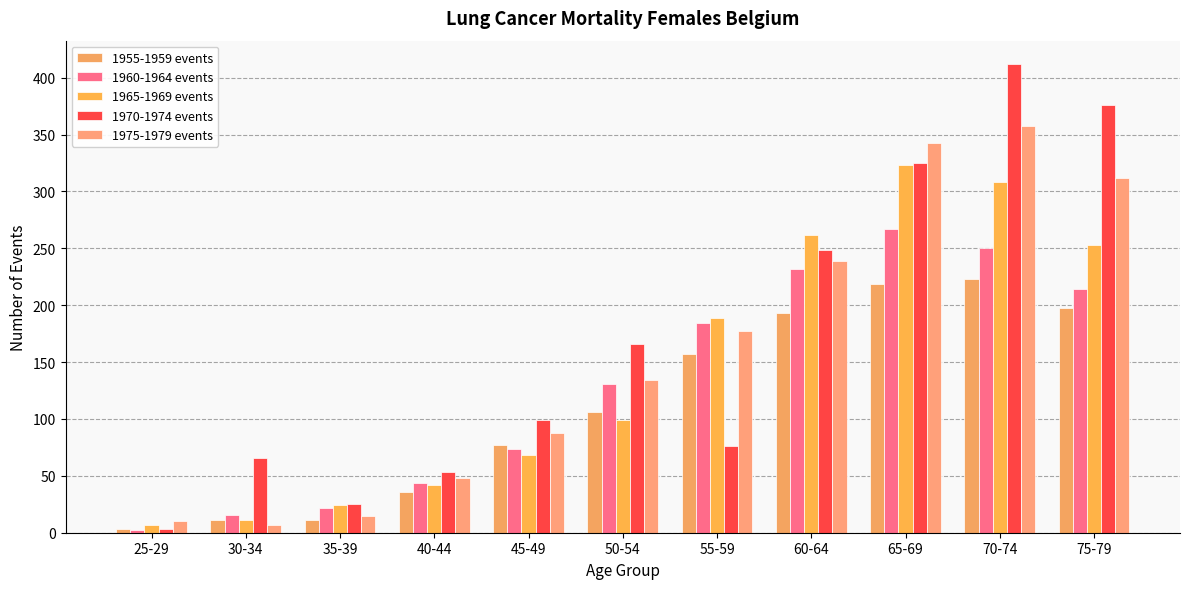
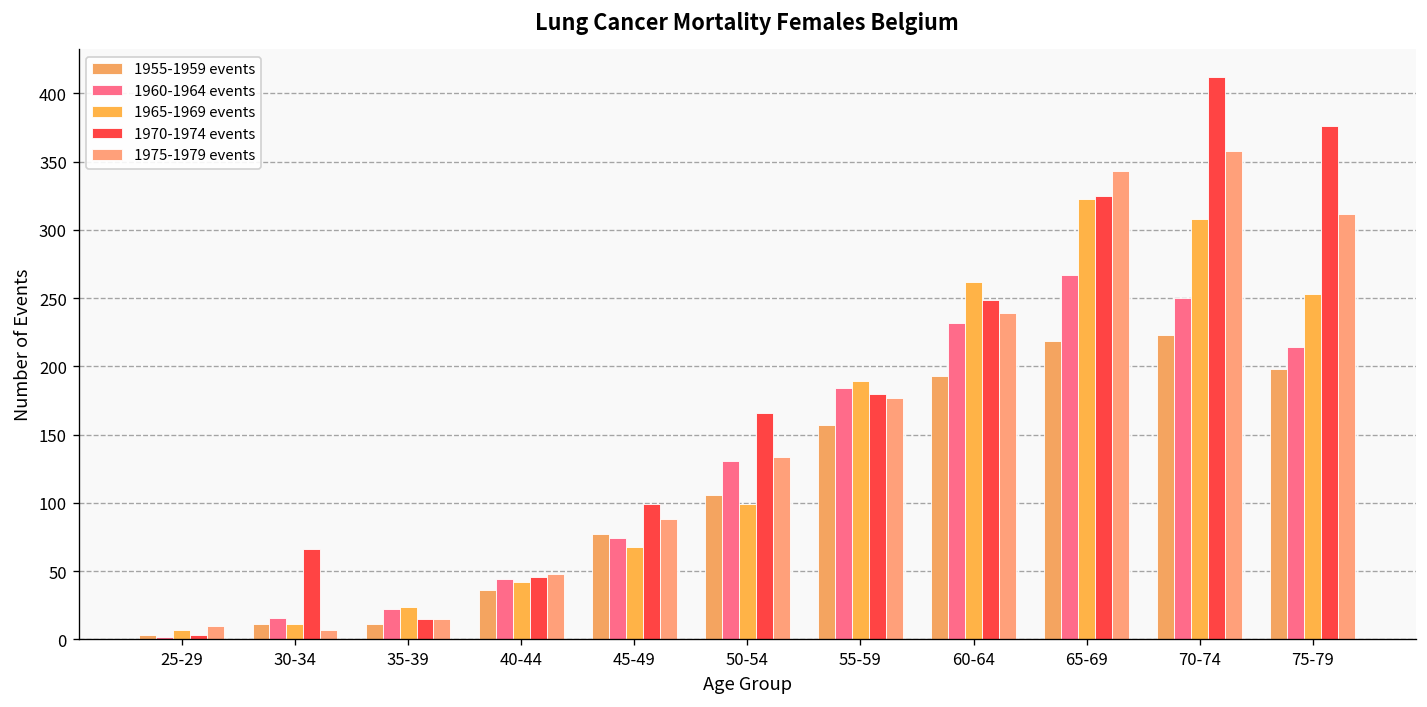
  {
    "1970-1974 events": {
      "25-29": 3,
      "30-34": 66,
-     "35-39": 25,
-     "40-44": 53,
+     "35-39": 15,
+     "40-44": 46,
      "45-49": 99,
      "50-54": 166,
-     "55-59": 76,
+     "55-59": 180,
      "60-64": 249,
      "65-69": 325,
      "70-74": 412,
      "75-79": 376
    }
  }
